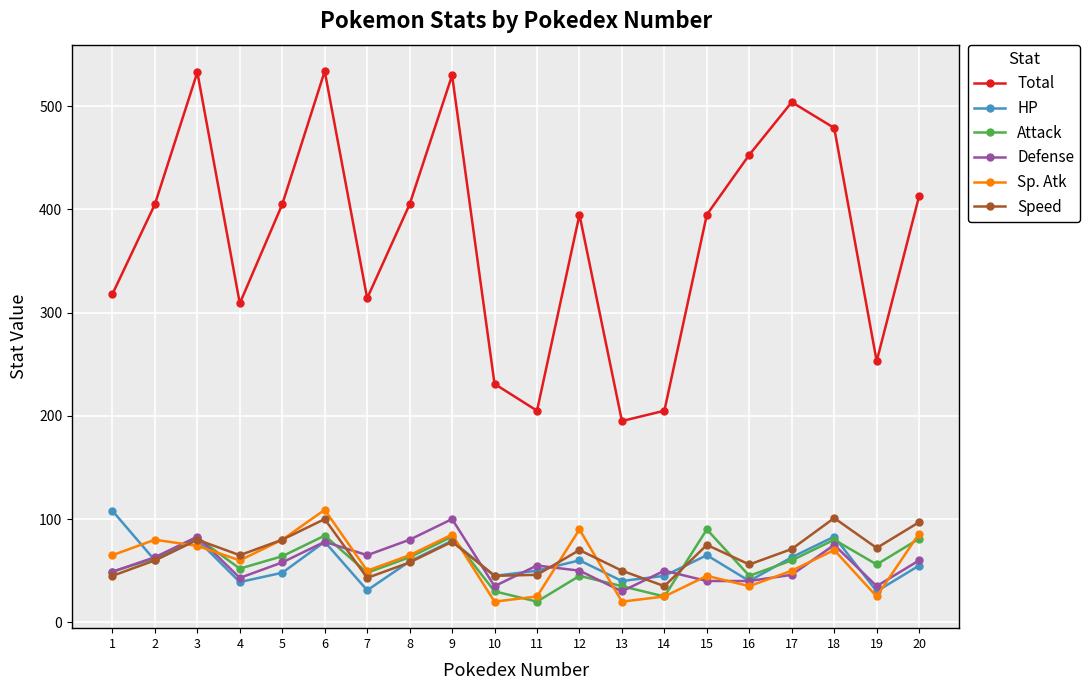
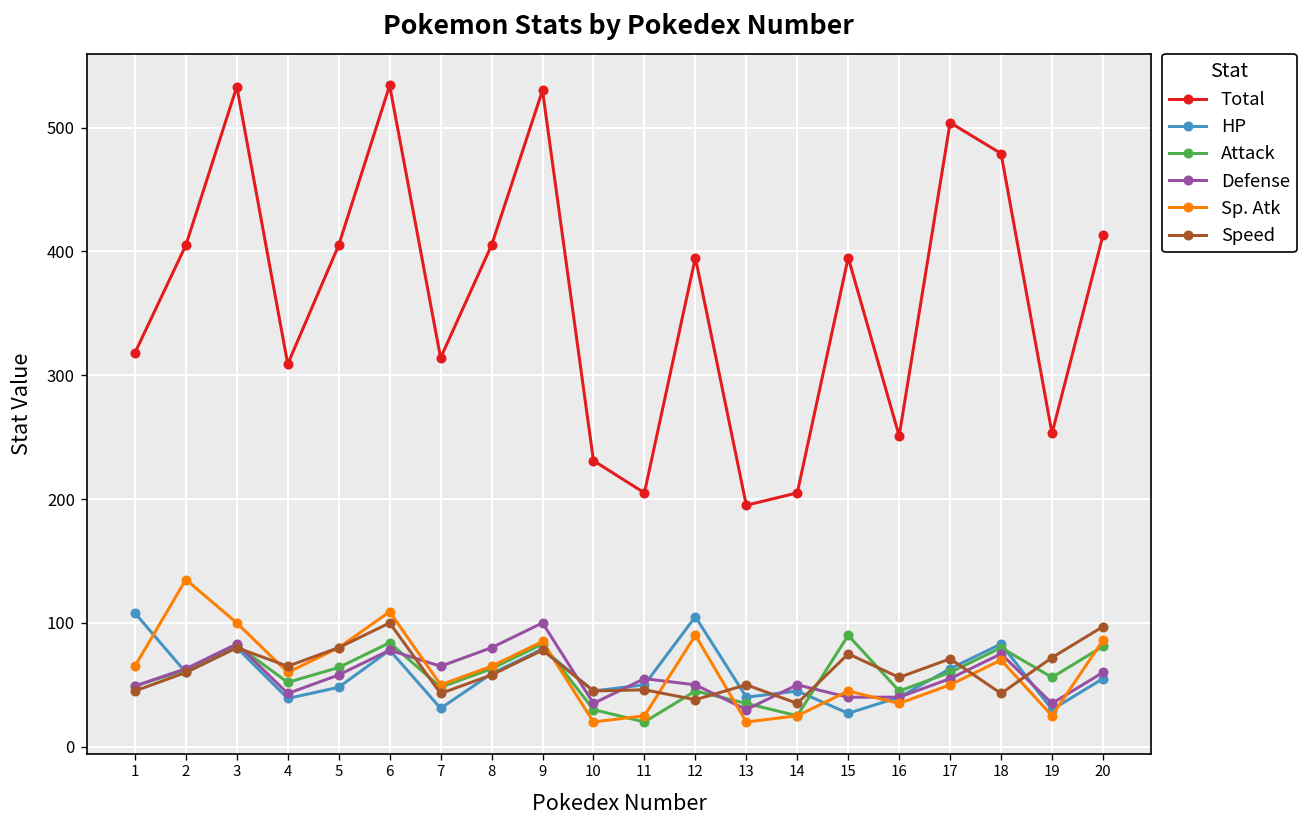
  {
    "Total": {
      "1": 318,
      "2": 405,
      "3": 533,
      "4": 309,
      "5": 405,
      "6": 534,
      "7": 314,
      "8": 405,
      "9": 530,
      "10": 231,
      "11": 205,
      "12": 395,
      "13": 195,
      "14": 205,
      "15": 395,
-     "16": 453,
+     "16": 251,
      "17": 504,
      "18": 479,
      "19": 253,
      "20": 413
    },
    "HP": {
      "1": 108,
      "4": 39,
      "5": 48,
      "7": 31,
      "11": 50,
-     "12": 60,
+     "12": 105,
      "13": 40,
      "14": 45,
-     "15": 65,
+     "15": 27,
      "17": 63,
      "18": 83,
      "19": 30,
      "20": 55
    },
    "Attack": {
      "4": 52,
      "5": 64,
      "6": 84,
      "10": 30,
      "11": 20,
      "12": 45,
      "13": 35,
      "15": 90,
      "16": 45,
      "17": 60,
      "18": 80,
      "19": 56,
      "20": 81
    },
    "Defense": {
      "4": 43,
      "5": 58,
      "7": 65,
      "8": 80,
      "9": 100,
      "10": 35,
      "11": 55,
      "12": 50,
      "13": 30,
      "14": 50,
      "15": 40,
-     "17": 46,
+     "17": 55,
      "18": 75,
      "19": 35,
      "20": 60
    },
    "Sp. Atk": {
      "1": 65,
-     "2": 80,
-     "3": 74,
+     "2": 135,
+     "3": 100,
      "4": 60,
      "6": 109,
      "10": 20,
      "11": 25,
      "12": 90,
      "13": 20,
      "15": 45,
      "16": 35,
      "17": 50,
      "18": 70,
      "19": 25,
      "20": 86
    },
    "Speed": {
      "1": 45,
      "4": 65,
      "6": 100,
      "7": 43,
      "11": 46,
-     "12": 70,
+     "12": 38,
      "13": 50,
      "14": 35,
      "15": 75,
      "16": 56,
      "17": 71,
-     "18": 101,
+     "18": 43,
      "19": 72,
      "20": 97
    }
  }
